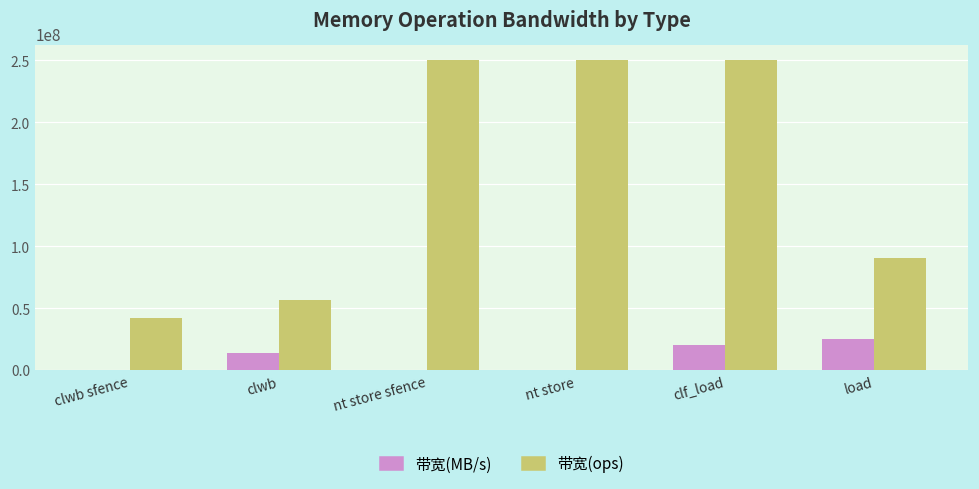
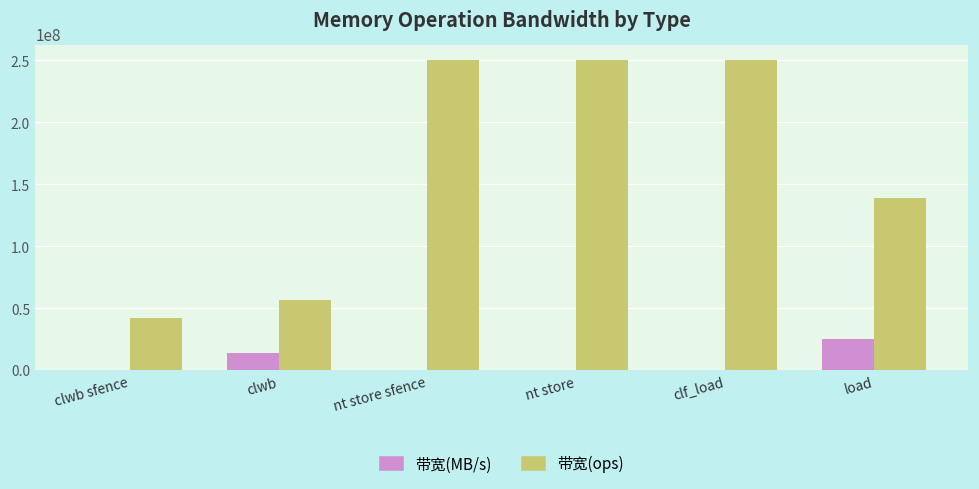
  {
    "带宽(MB/s)": {
      "clwb": 14000000,
-     "clf_load": 20000000,
+     "clf_load": 0,
      "load": 25000000
    },
    "带宽(ops)": {
      "clwb sfence": 42000000,
      "clwb": 57000000,
      "nt store sfence": 250000000,
      "nt store": 250000000,
      "clf_load": 250000000,
-     "load": 91000000
+     "load": 139000000
    }
  }
